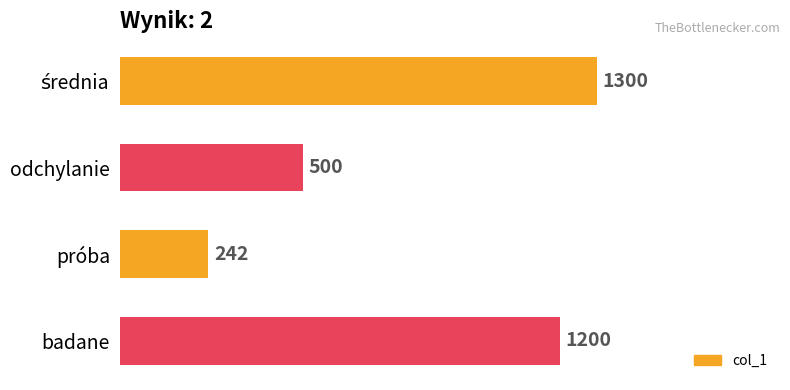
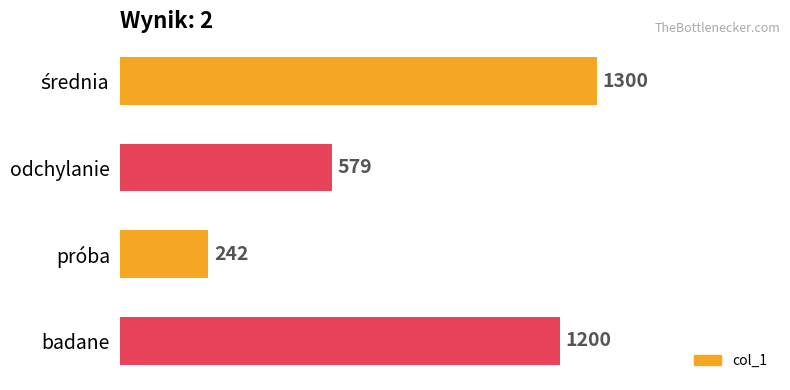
  {
    "średnia": 1300,
-   "odchylanie": 500,
+   "odchylanie": 579,
    "próba": 242,
    "badane": 1200
  }
